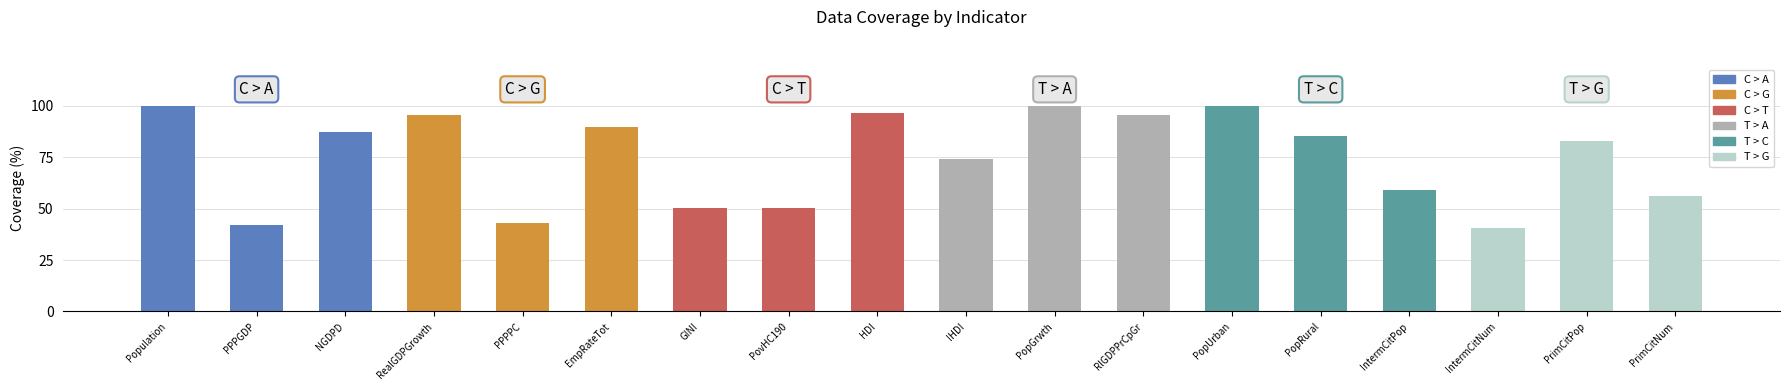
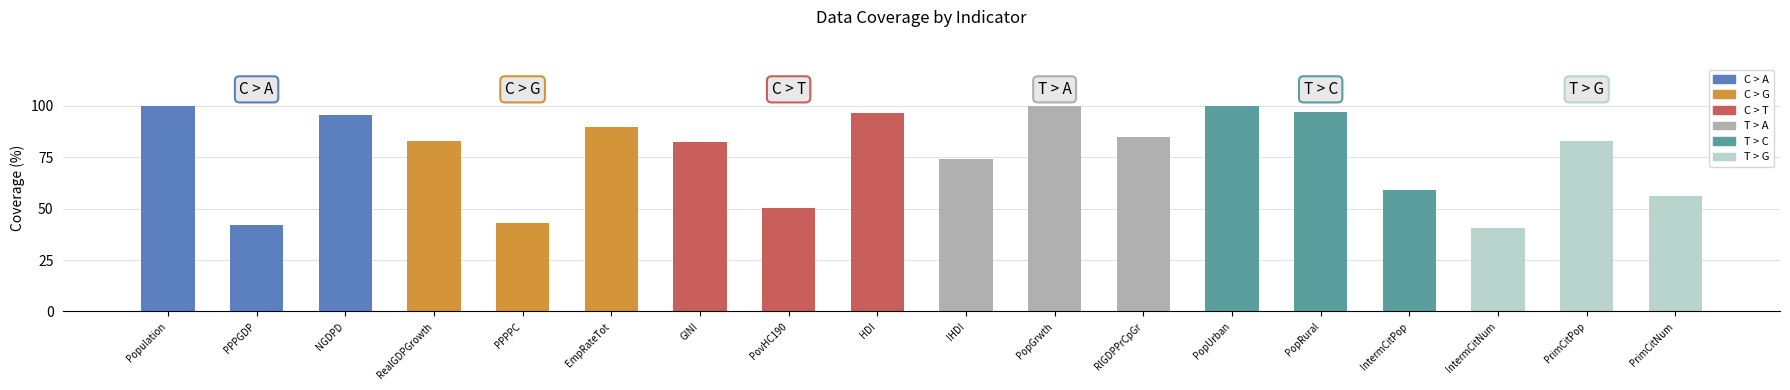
  {
    "Population": 100,
    "PPPGDP": 42,
-   "NGDPD": 87,
-   "RealGDPGrowth": 96,
+   "NGDPD": 96,
+   "RealGDPGrowth": 83,
    "PPPPC": 43,
    "EmpRateTot": 90,
-   "GINI": 50,
+   "GINI": 82,
    "PovHC190": 50,
    "HDI": 96,
    "IHDI": 74,
    "PopGrwth": 100,
-   "RlGDPPrCpGr": 96,
+   "RlGDPPrCpGr": 85,
    "PopUrban": 100,
-   "PopRural": 85,
+   "PopRural": 97,
    "IntermCitPop": 59,
    "IntermCitNum": 41,
    "PrimCitPop": 83,
    "PrimCitNum": 56
  }
